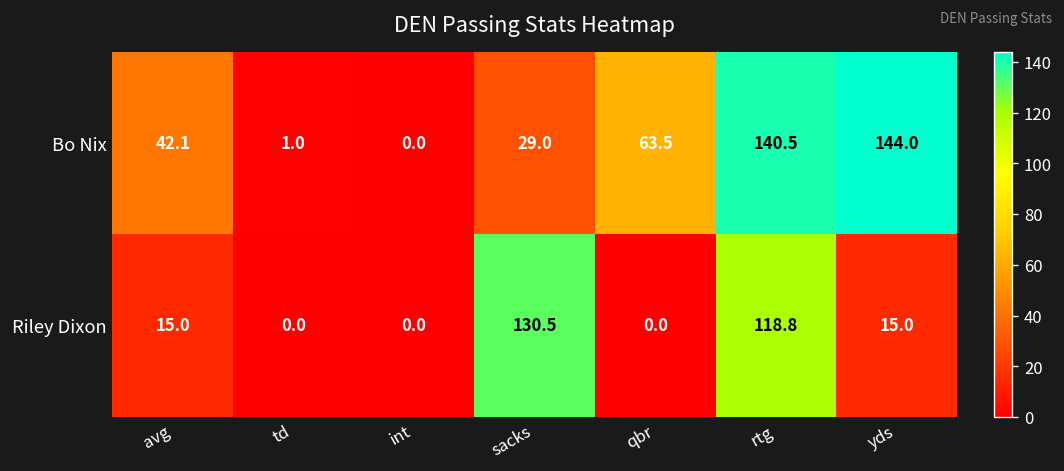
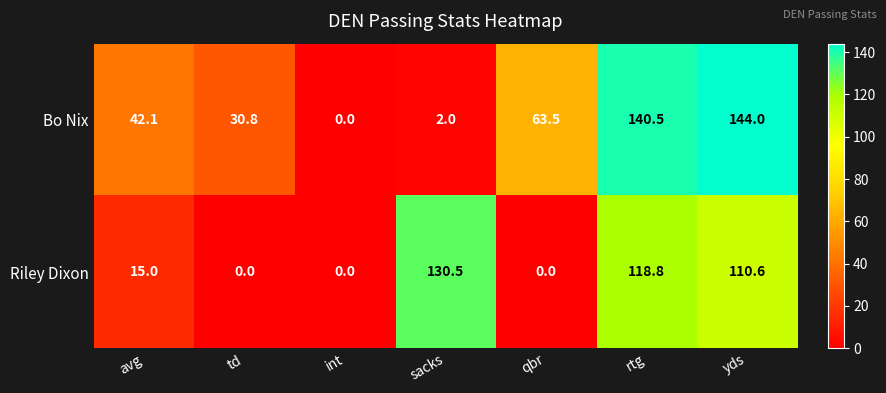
  {
    "Bo Nix": {
      "avg": 42.1,
-     "td": 1.0,
+     "td": 30.8,
      "int": 0.0,
-     "sacks": 29.0,
+     "sacks": 2.0,
      "qbr": 63.5,
      "rtg": 140.5,
      "yds": 144.0
    },
    "Riley Dixon": {
      "avg": 15.0,
      "td": 0.0,
      "int": 0.0,
      "sacks": 130.5,
      "qbr": 0.0,
      "rtg": 118.8,
-     "yds": 15.0
+     "yds": 110.6
    }
  }
